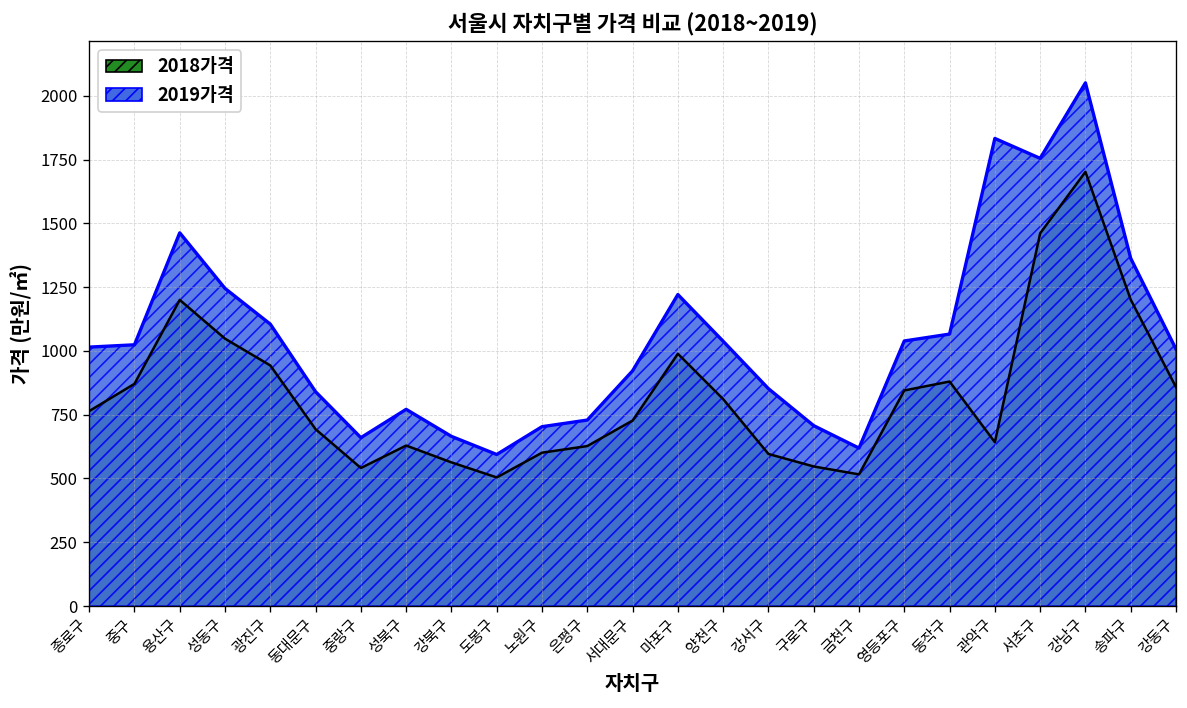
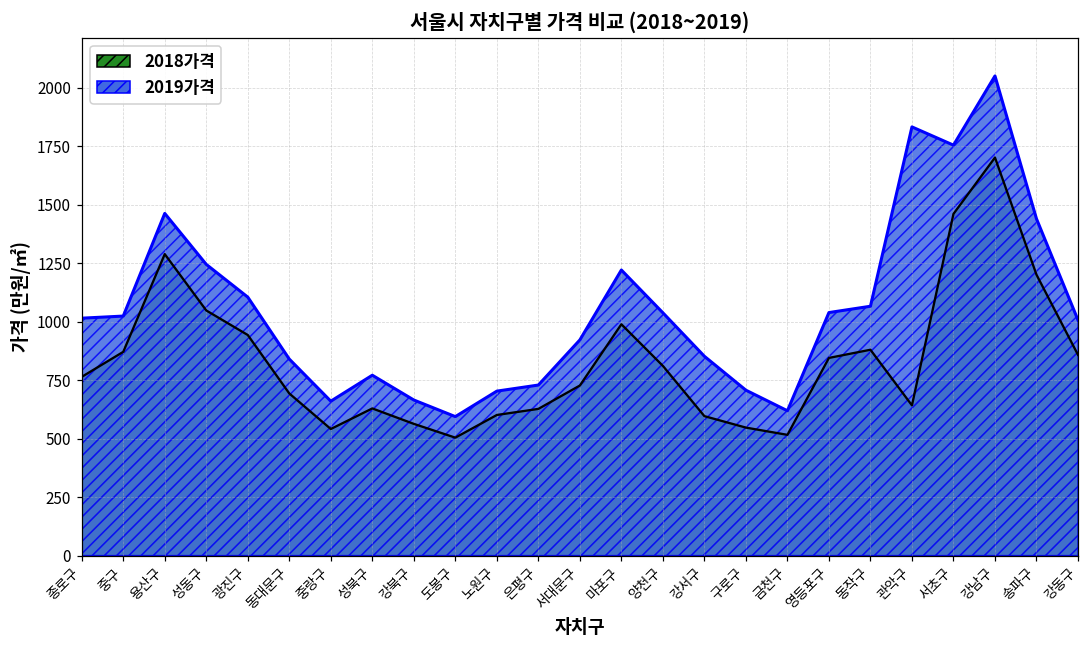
  {
    "2018가격": {
      "종로구": 760,
      "중구": 870,
-     "용산구": 1200,
+     "용산구": 1290,
      "성동구": 1050,
      "광진구": 940,
      "동대문구": 690,
      "중랑구": 540,
      "성북구": 630,
      "강북구": 560,
      "도봉구": 500,
      "노원구": 600,
      "은평구": 630,
      "서대문구": 730,
      "마포구": 990,
      "양천구": 810,
      "강서구": 600,
      "구로구": 550,
      "금천구": 520,
      "영등포구": 850,
      "동작구": 880,
      "관악구": 640,
      "서초구": 1460,
      "강남구": 1700,
      "송파구": 1200,
      "강동구": 860
    },
    "2019가격": {
      "종로구": 1020,
      "중구": 1020,
      "용산구": 1460,
      "성동구": 1250,
      "광진구": 1110,
      "동대문구": 840,
      "중랑구": 660,
      "성북구": 770,
      "강북구": 670,
      "도봉구": 590,
      "노원구": 700,
      "은평구": 730,
      "서대문구": 920,
      "마포구": 1220,
      "양천구": 1040,
      "강서구": 850,
      "구로구": 710,
      "금천구": 620,
      "영등포구": 1040,
      "동작구": 1070,
      "관악구": 1830,
      "서초구": 1760,
      "강남구": 2050,
-     "송파구": 1360,
+     "송파구": 1440,
      "강동구": 1010
    }
  }
